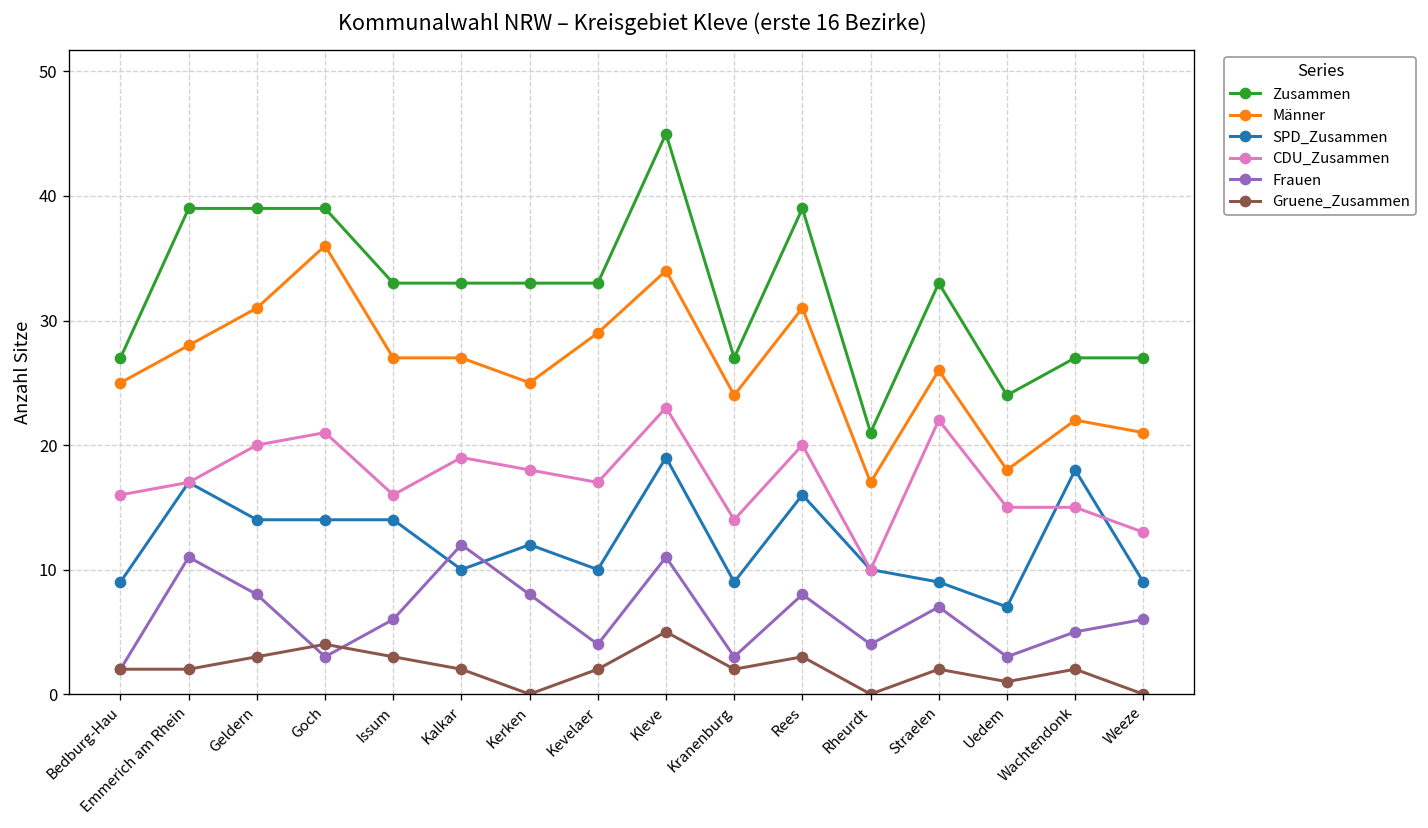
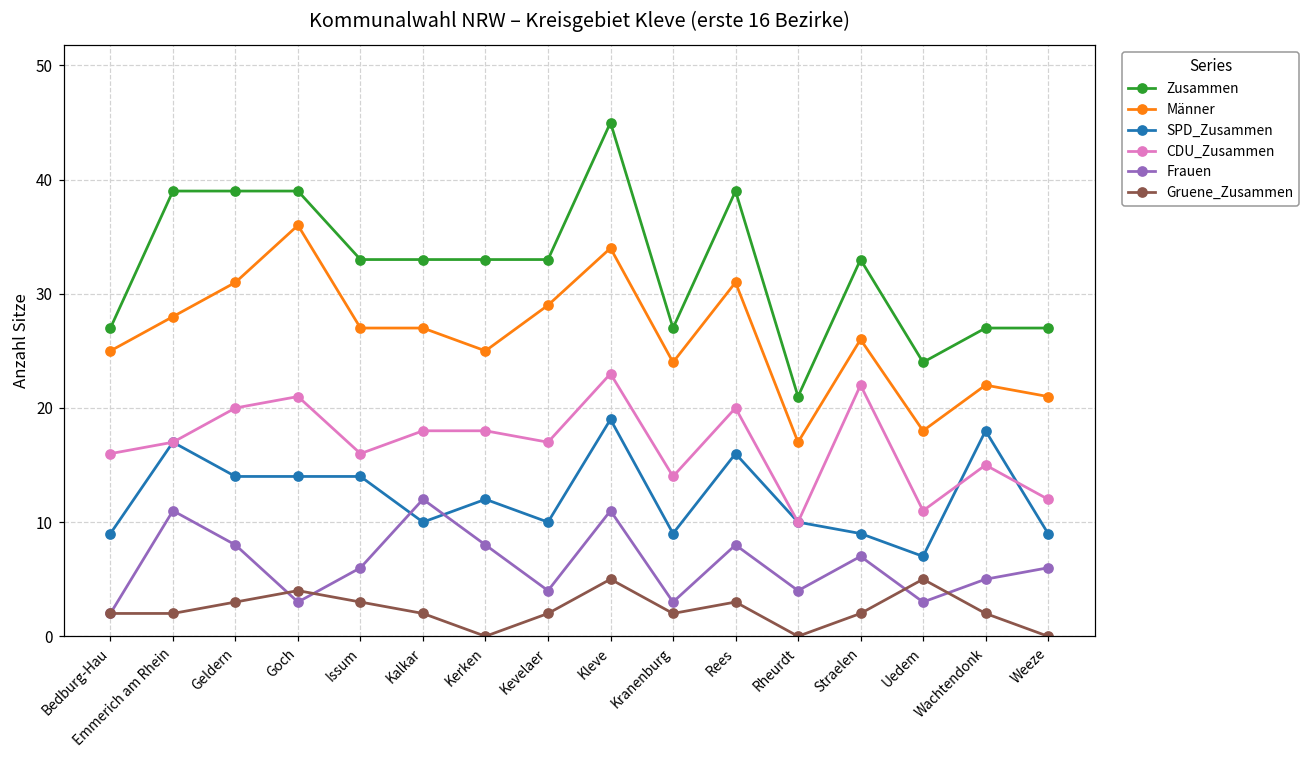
  {
    "Zusammen": {
      "Bedburg-Hau": 27,
      "Emmerich am Rhein": 39,
      "Geldern": 39,
      "Goch": 39,
      "Issum": 33,
      "Kalkar": 33,
      "Kerken": 33,
      "Kevelaer": 33,
      "Kleve": 45,
      "Kranenburg": 27,
      "Rees": 39,
      "Rheurdt": 21,
      "Straelen": 33,
      "Uedem": 24,
      "Wachtendonk": 27,
      "Weeze": 27
    },
    "Männer": {
      "Bedburg-Hau": 25,
      "Emmerich am Rhein": 28,
      "Geldern": 31,
      "Goch": 36,
      "Issum": 27,
      "Kalkar": 27,
      "Kerken": 25,
      "Kevelaer": 29,
      "Kleve": 34,
      "Kranenburg": 24,
      "Rees": 31,
      "Rheurdt": 17,
      "Straelen": 26,
      "Uedem": 18,
      "Wachtendonk": 22,
      "Weeze": 21
    },
    "SPD_Zusammen": {
      "Bedburg-Hau": 9,
      "Geldern": 14,
      "Goch": 14,
      "Issum": 14,
      "Kalkar": 10,
      "Kerken": 12,
      "Kevelaer": 10,
      "Kleve": 19,
      "Kranenburg": 9,
      "Rees": 16,
      "Straelen": 9,
      "Uedem": 7,
      "Wachtendonk": 18,
      "Weeze": 9
    },
    "CDU_Zusammen": {
      "Bedburg-Hau": 16,
      "Geldern": 20,
      "Goch": 21,
      "Issum": 16,
-     "Kalkar": 19,
+     "Kalkar": 18,
      "Kerken": 18,
      "Kevelaer": 17,
      "Kleve": 23,
      "Kranenburg": 14,
      "Rees": 20,
      "Straelen": 22,
-     "Uedem": 15,
+     "Uedem": 11,
      "Wachtendonk": 15,
-     "Weeze": 13
+     "Weeze": 12
    },
    "Frauen": {
      "Emmerich am Rhein": 11,
      "Geldern": 8,
      "Goch": 3,
      "Issum": 6,
      "Kalkar": 12,
      "Kerken": 8,
      "Kevelaer": 4,
      "Kleve": 11,
      "Kranenburg": 3,
      "Rees": 8,
      "Rheurdt": 4,
      "Straelen": 7,
      "Uedem": 3,
      "Wachtendonk": 5,
      "Weeze": 6
    },
    "Gruene_Zusammen": {
      "Emmerich am Rhein": 2,
      "Geldern": 3,
      "Goch": 4,
      "Issum": 3,
      "Kalkar": 2,
      "Kerken": 0,
      "Kevelaer": 2,
      "Kleve": 5,
      "Kranenburg": 2,
      "Rees": 3,
      "Rheurdt": 0,
      "Straelen": 2,
-     "Uedem": 1,
+     "Uedem": 5,
      "Wachtendonk": 2,
      "Weeze": 0
    }
  }
